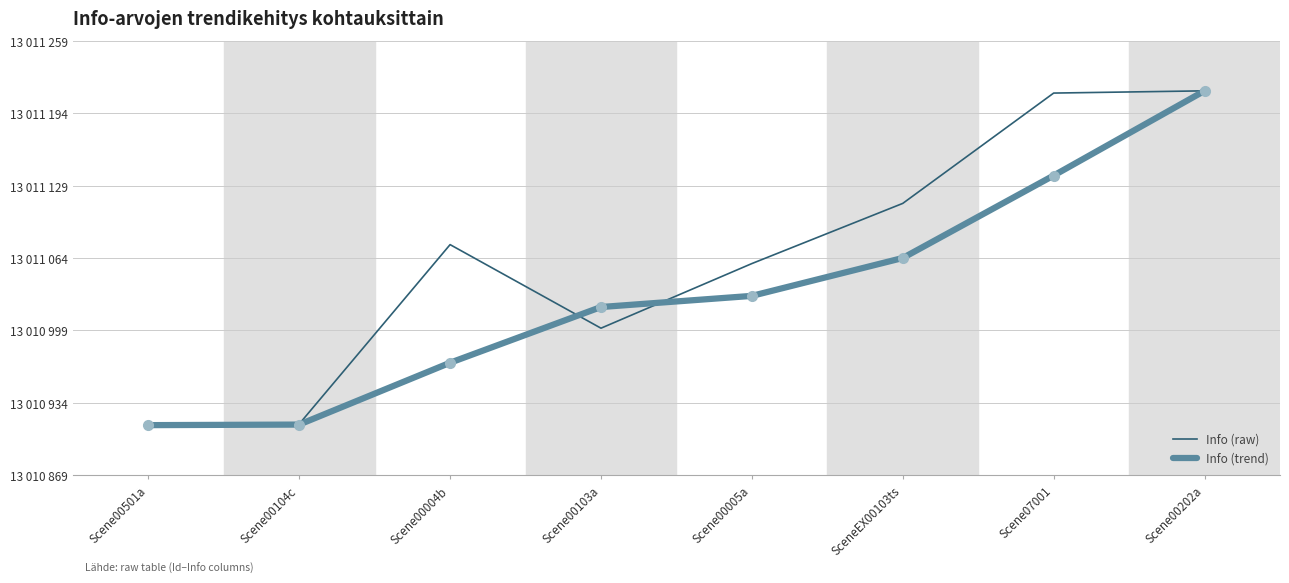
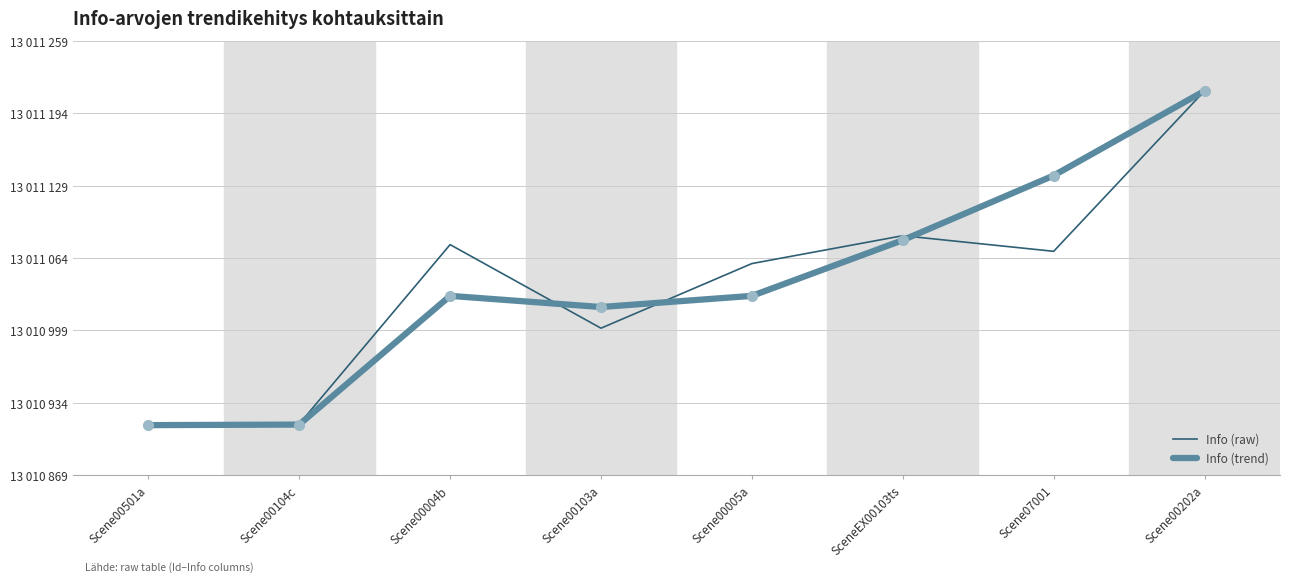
  {
    "Info (raw)": {
      "Scene00004b": 13011076,
      "Scene00103a": 13011001,
      "Scene00005a": 13011059,
-     "SceneEX00103ts": 13011113,
-     "Scene07001": 13011212
+     "SceneEX00103ts": 13011084,
+     "Scene07001": 13011070
    },
    "Info (trend)": {
-     "Scene00004b": 13010970,
+     "Scene00004b": 13011030,
      "Scene00103a": 13011020,
      "Scene00005a": 13011030,
-     "SceneEX00103ts": 13011064,
+     "SceneEX00103ts": 13011080,
      "Scene07001": 13011138
    }
  }
